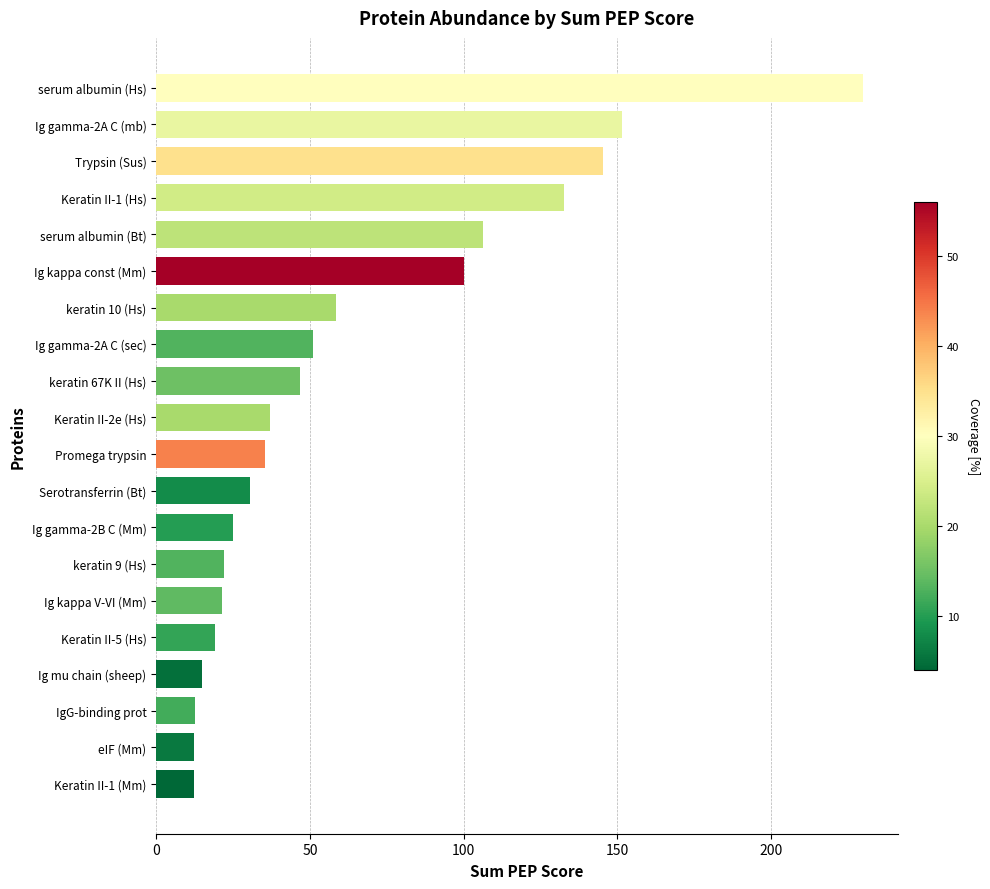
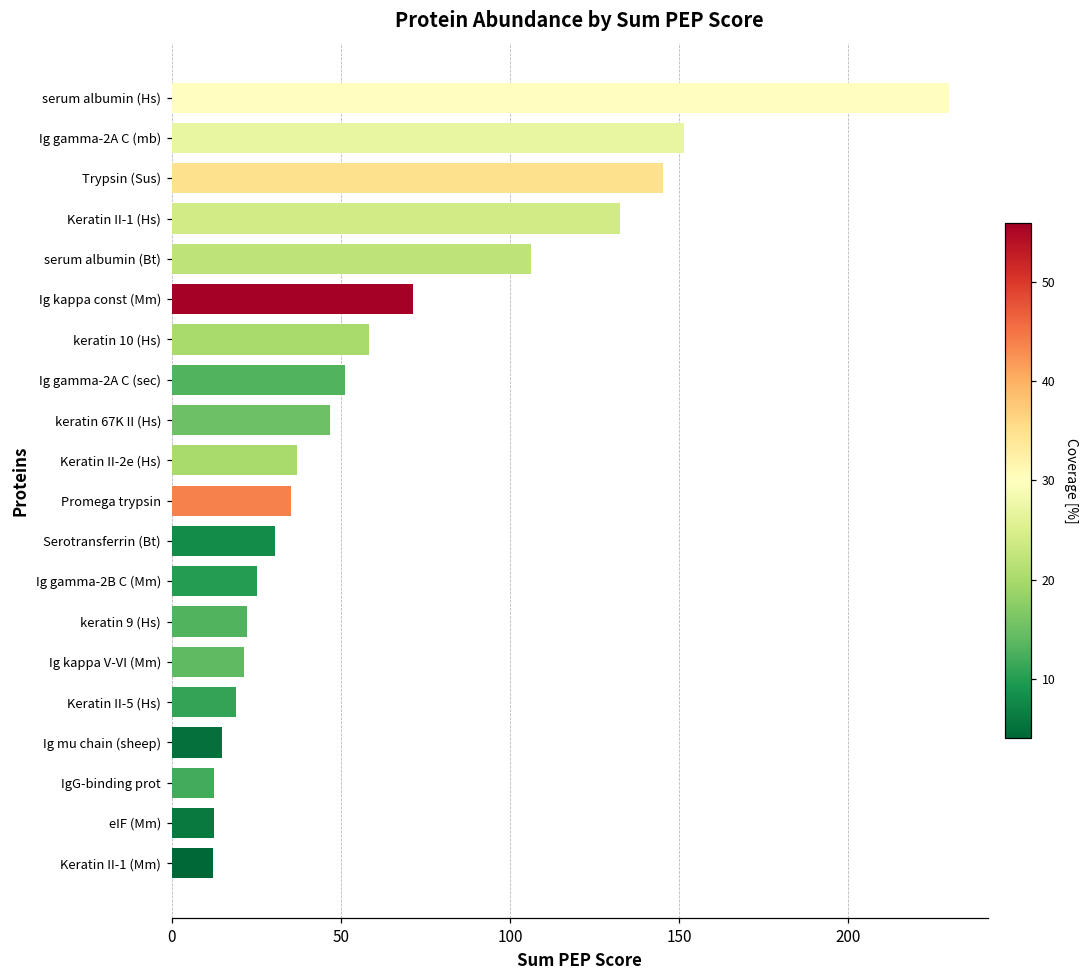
  {
    "serum albumin (Hs)": 230,
    "Ig gamma-2A C (mb)": 152,
    "Trypsin (Sus)": 145,
    "Keratin II-1 (Hs)": 133,
    "serum albumin (Bt)": 106,
-   "Ig kappa const (Mm)": 100,
+   "Ig kappa const (Mm)": 71,
    "keratin 10 (Hs)": 58,
    "Ig gamma-2A C (sec)": 51,
    "keratin 67K II (Hs)": 47,
    "Keratin II-2e (Hs)": 37,
    "Promega trypsin": 35,
    "Serotransferrin (Bt)": 31,
    "Ig gamma-2B C (Mm)": 25,
    "keratin 9 (Hs)": 22,
    "Ig kappa V-VI (Mm)": 21,
    "Keratin II-5 (Hs)": 19,
    "Ig mu chain (sheep)": 15,
    "IgG-binding prot": 13,
    "eIF (Mm)": 12,
    "Keratin II-1 (Mm)": 12
  }
